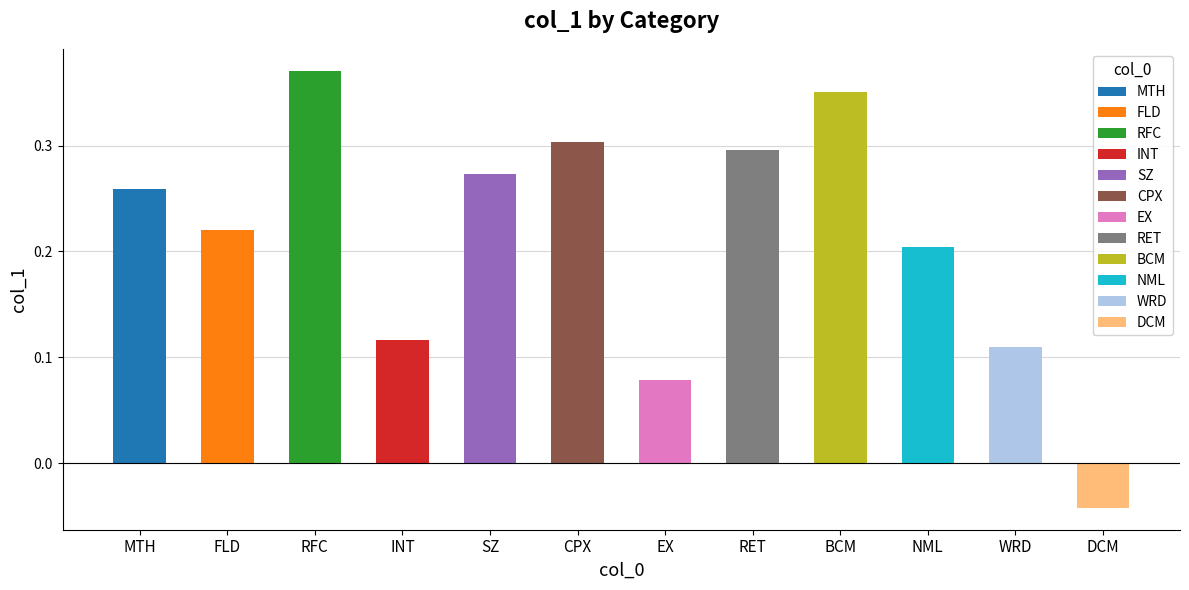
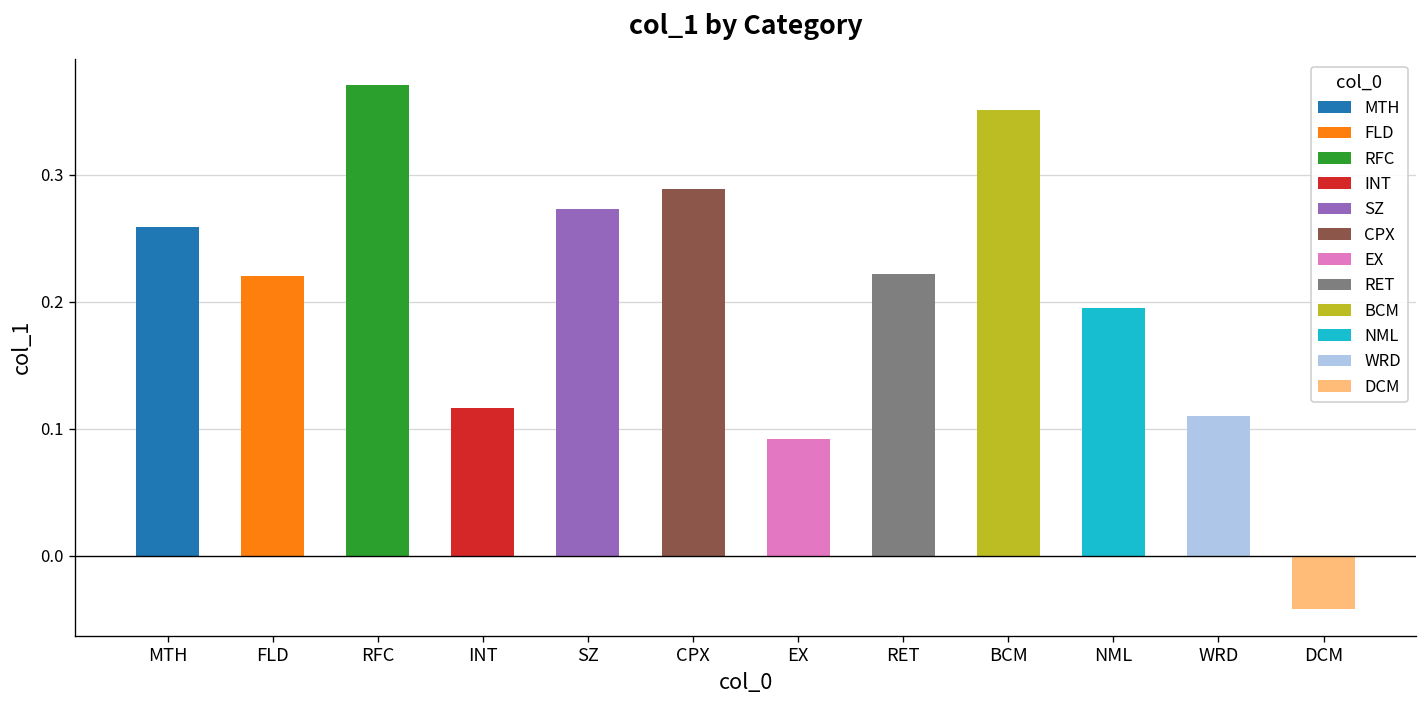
  {
    "MTH": 0.259,
    "FLD": 0.220,
    "RFC": 0.371,
    "INT": 0.116,
    "SZ": 0.273,
-   "CPX": 0.303,
-   "EX": 0.079,
-   "RET": 0.296,
+   "CPX": 0.289,
+   "EX": 0.092,
+   "RET": 0.222,
    "BCM": 0.351,
-   "NML": 0.204,
+   "NML": 0.195,
    "WRD": 0.110,
    "DCM": -0.042
  }
